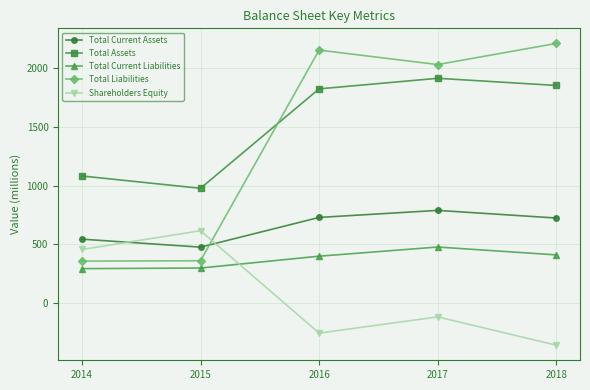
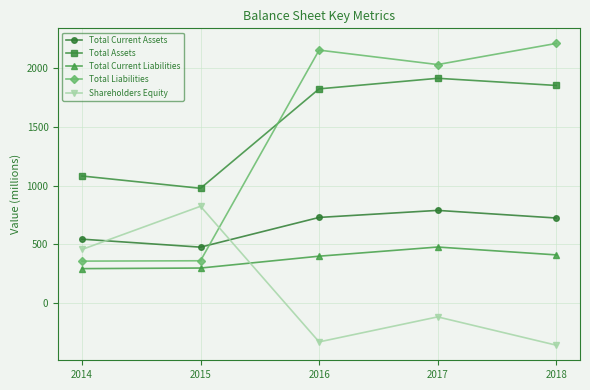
  {
    "Shareholders Equity": {
      "2014": 460,
-     "2015": 620,
-     "2016": -260,
+     "2015": 830,
+     "2016": -330,
      "2017": -120,
      "2018": -360
    }
  }
